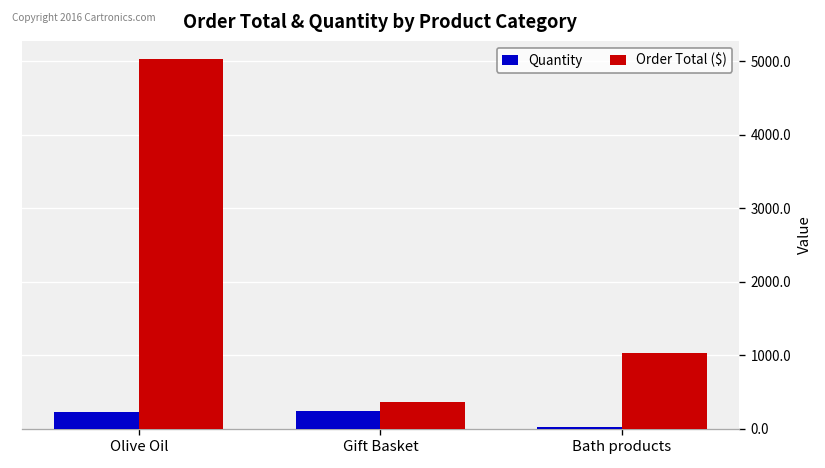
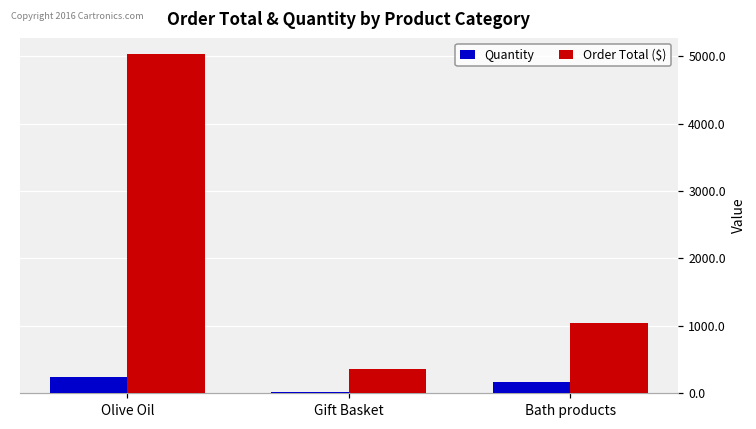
  {
    "Quantity": {
      "Olive Oil": 200,
-     "Gift Basket": 200,
-     "Bath products": 0
+     "Gift Basket": 0,
+     "Bath products": 200
    },
    "Order Total ($)": {
      "Olive Oil": 5000,
      "Gift Basket": 400,
      "Bath products": 1000
    }
  }
